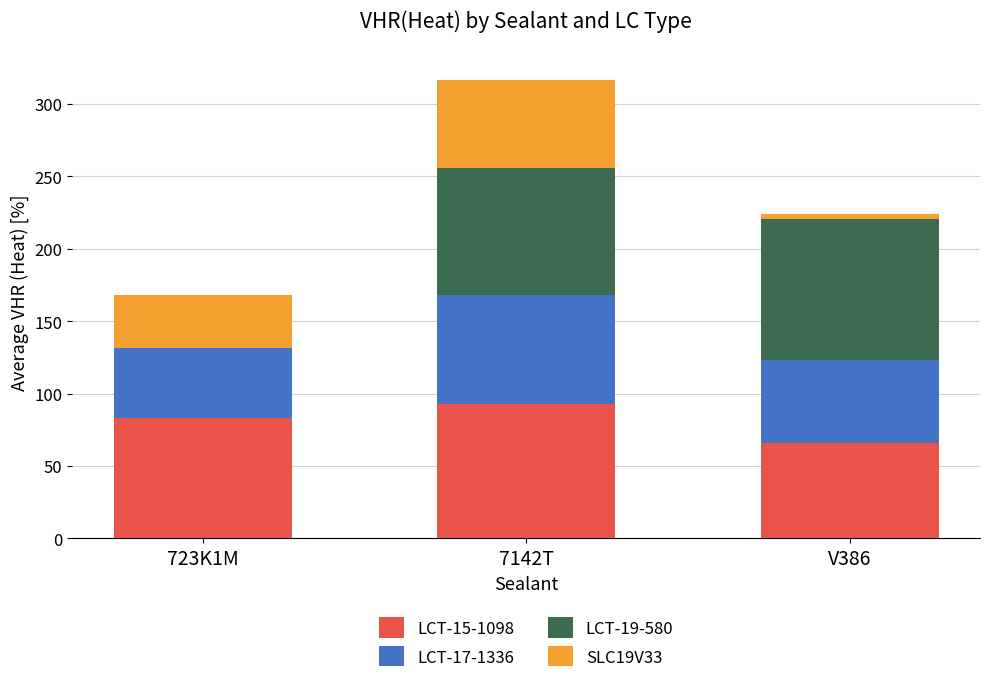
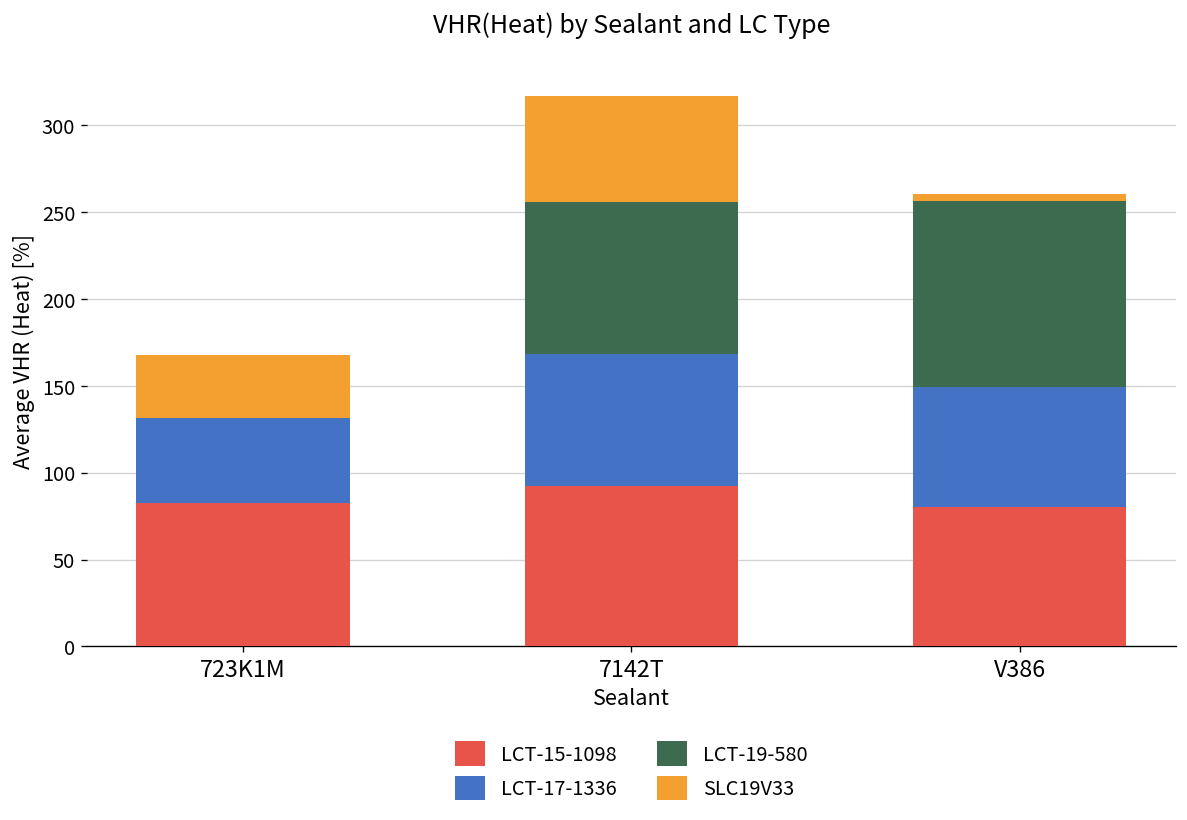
  {
    "LCT-15-1098": {
      "723K1M": 83,
      "7142T": 93,
-     "V386": 66
+     "V386": 81
    },
    "LCT-17-1336": {
      "723K1M": 49,
      "7142T": 76,
-     "V386": 58
+     "V386": 69
    },
    "LCT-19-580": {
      "723K1M": 0,
      "7142T": 88,
-     "V386": 97
+     "V386": 107
    },
    "SLC19V33": {
      "723K1M": 36,
      "7142T": 61,
      "V386": 4
    }
  }
